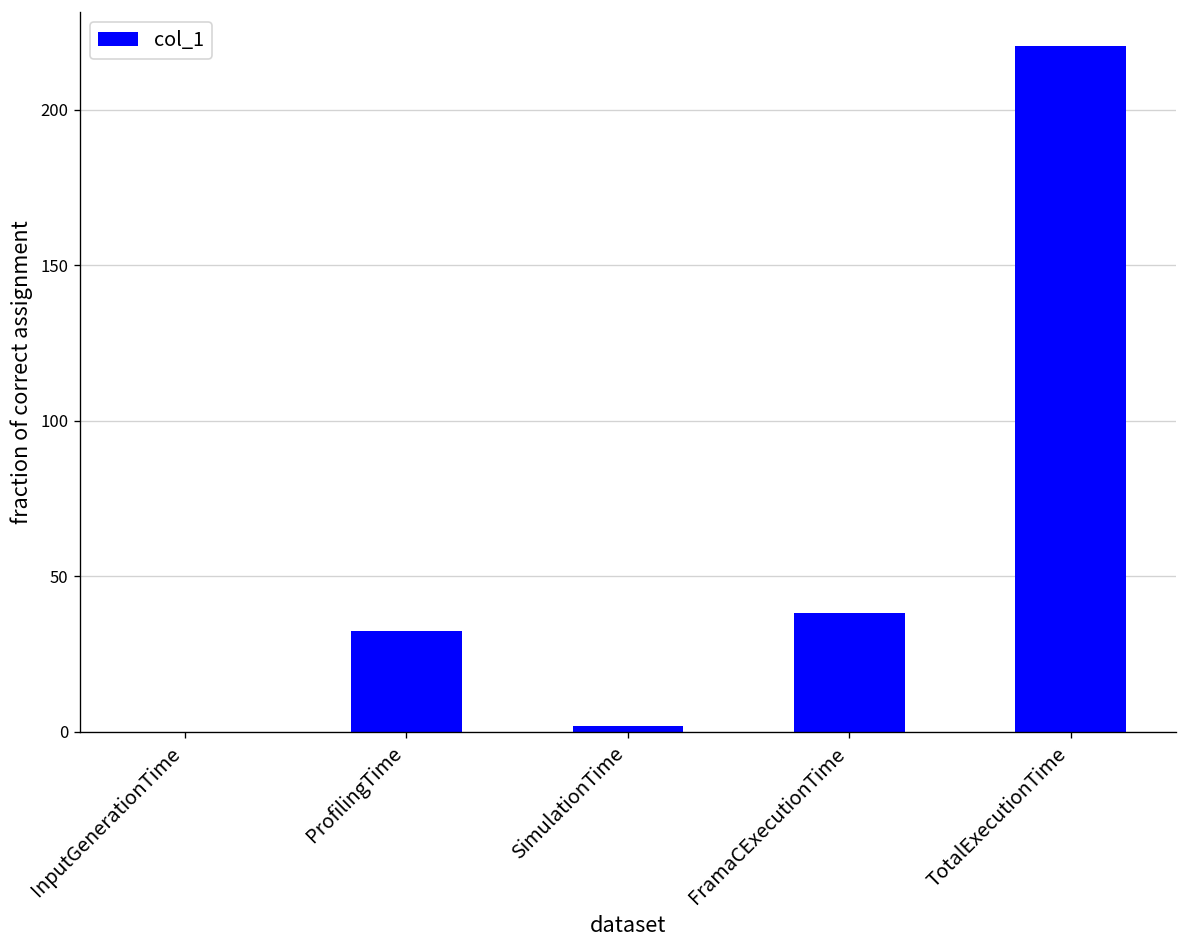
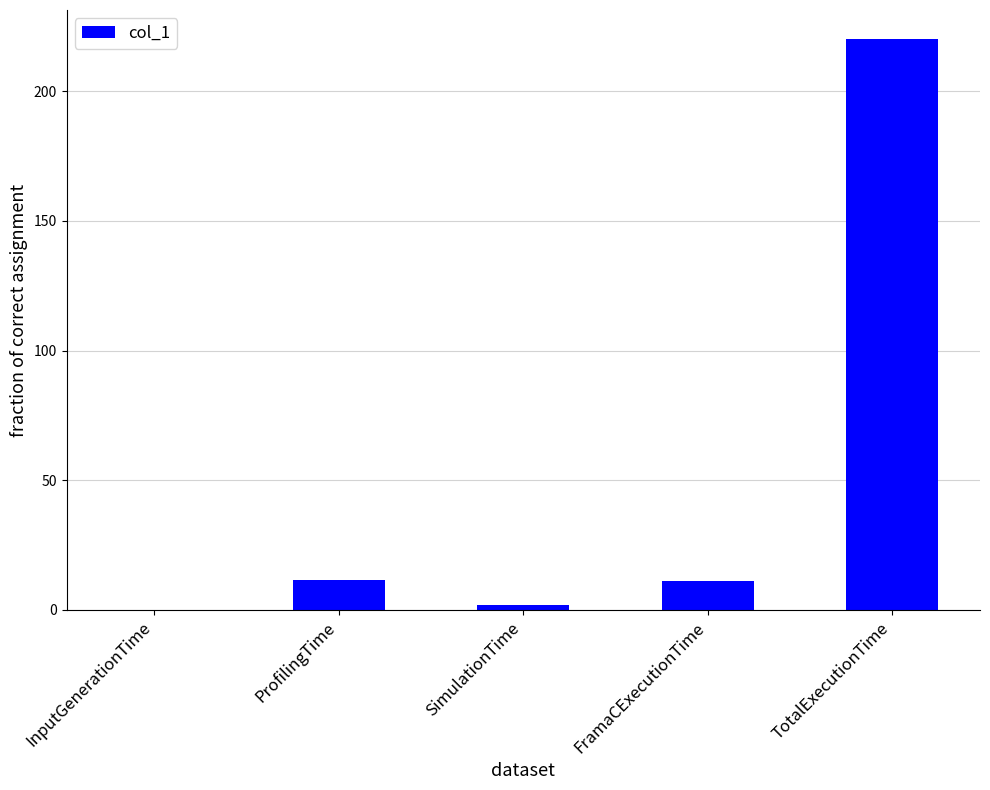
  {
-   "ProfilingTime": 32,
+   "ProfilingTime": 12,
    "SimulationTime": 2,
-   "FramaCExecutionTime": 38,
+   "FramaCExecutionTime": 11,
    "TotalExecutionTime": 220
  }
